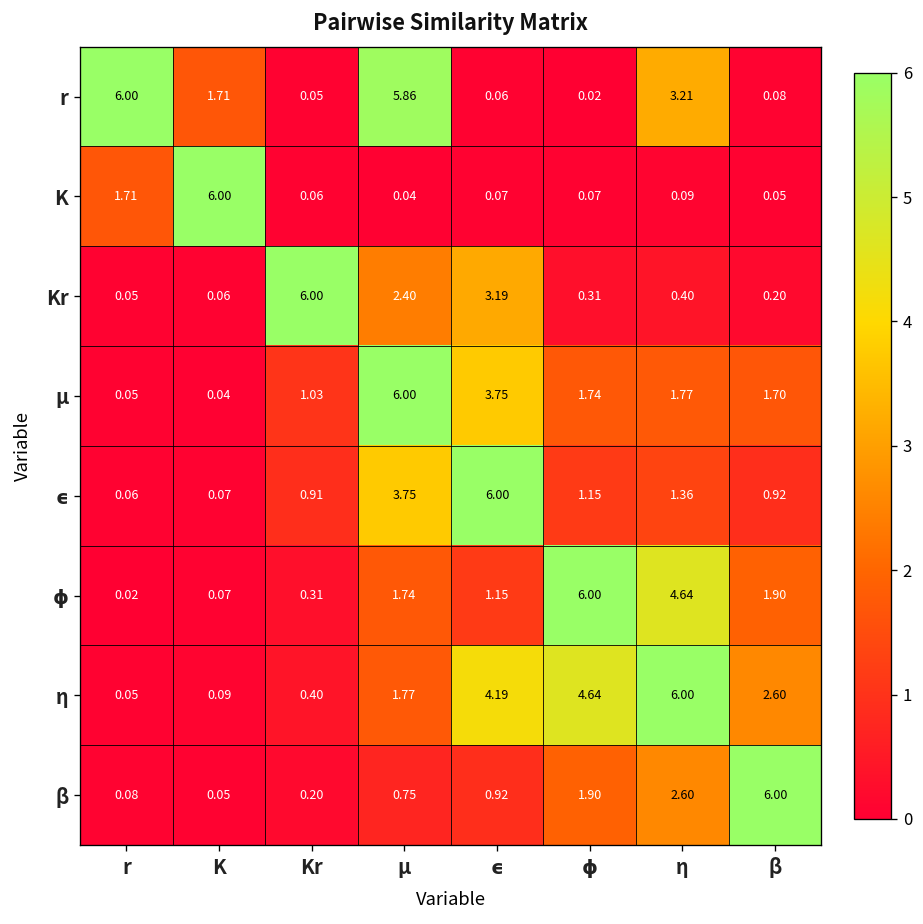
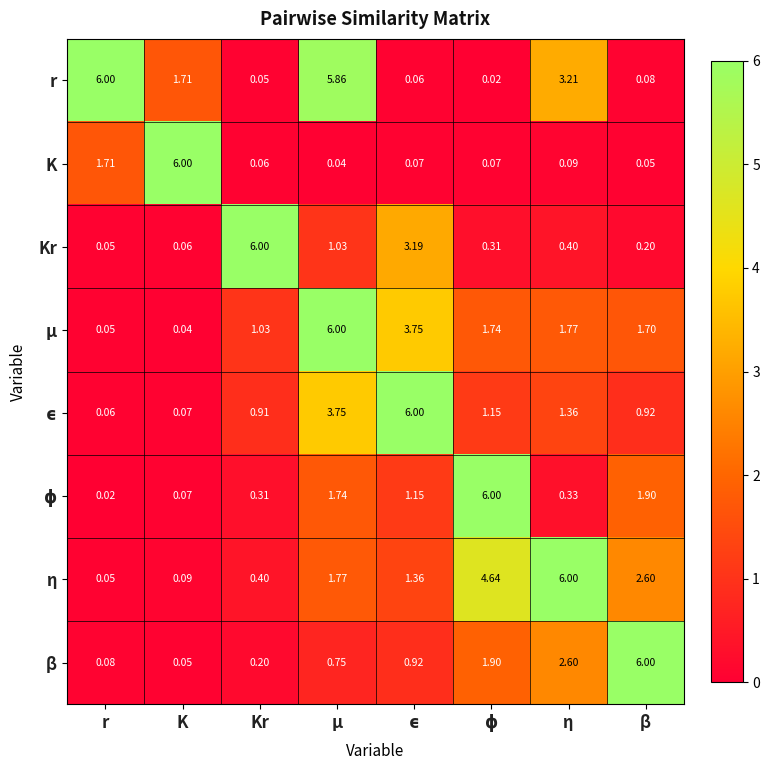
  {
    "r": {
      "r": 6.00,
      "K": 1.71,
      "Kr": 0.05,
      "μ": 5.86,
      "ϵ": 0.06,
      "ϕ": 0.02,
      "η": 3.21,
      "β": 0.08
    },
    "K": {
      "r": 1.71,
      "K": 6.00,
      "Kr": 0.06,
      "μ": 0.04,
      "ϵ": 0.07,
      "ϕ": 0.07,
      "η": 0.09,
      "β": 0.05
    },
    "Kr": {
      "r": 0.05,
      "K": 0.06,
      "Kr": 6.00,
-     "μ": 2.40,
+     "μ": 1.03,
      "ϵ": 3.19,
      "ϕ": 0.31,
      "η": 0.40,
      "β": 0.20
    },
    "μ": {
      "r": 0.05,
      "K": 0.04,
      "Kr": 1.03,
      "μ": 6.00,
      "ϵ": 3.75,
      "ϕ": 1.74,
      "η": 1.77,
      "β": 1.70
    },
    "ϵ": {
      "r": 0.06,
      "K": 0.07,
      "Kr": 0.91,
      "μ": 3.75,
      "ϵ": 6.00,
      "ϕ": 1.15,
      "η": 1.36,
      "β": 0.92
    },
    "ϕ": {
      "r": 0.02,
      "K": 0.07,
      "Kr": 0.31,
      "μ": 1.74,
      "ϵ": 1.15,
      "ϕ": 6.00,
-     "η": 4.64,
+     "η": 0.33,
      "β": 1.90
    },
    "η": {
      "r": 0.05,
      "K": 0.09,
      "Kr": 0.40,
      "μ": 1.77,
-     "ϵ": 4.19,
+     "ϵ": 1.36,
      "ϕ": 4.64,
      "η": 6.00,
      "β": 2.60
    },
    "β": {
      "r": 0.08,
      "K": 0.05,
      "Kr": 0.20,
      "μ": 0.75,
      "ϵ": 0.92,
      "ϕ": 1.90,
      "η": 2.60,
      "β": 6.00
    }
  }
